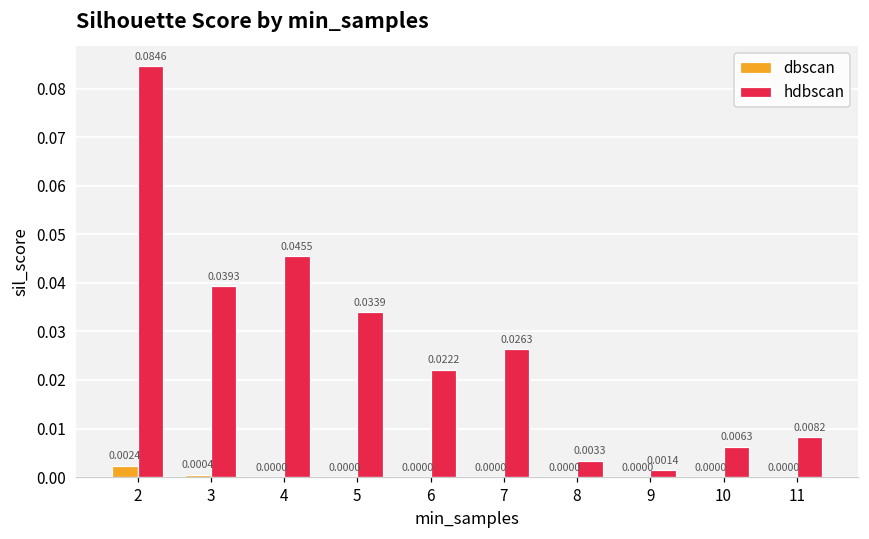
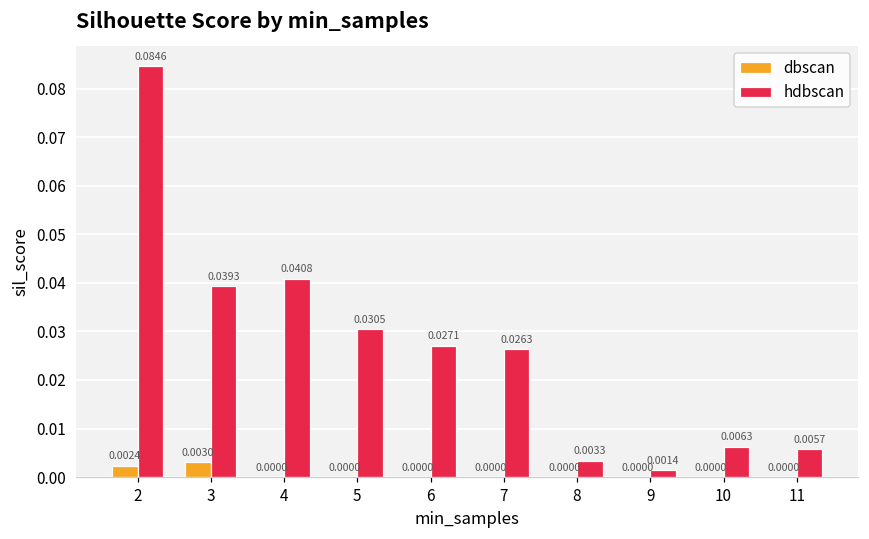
  {
    "dbscan": {
      "2": 0.0024,
-     "3": 0.0004,
+     "3": 0.0030,
      "4": 0.0000,
      "5": 0.0000,
      "6": 0.0000,
      "7": 0.0000,
      "8": 0.0000,
      "9": 0.0000,
      "10": 0.0000,
      "11": 0.0000
    },
    "hdbscan": {
      "2": 0.0846,
      "3": 0.0393,
-     "4": 0.0455,
-     "5": 0.0339,
-     "6": 0.0222,
+     "4": 0.0408,
+     "5": 0.0305,
+     "6": 0.0271,
      "7": 0.0263,
      "8": 0.0033,
      "9": 0.0014,
      "10": 0.0063,
-     "11": 0.0082
+     "11": 0.0057
    }
  }
